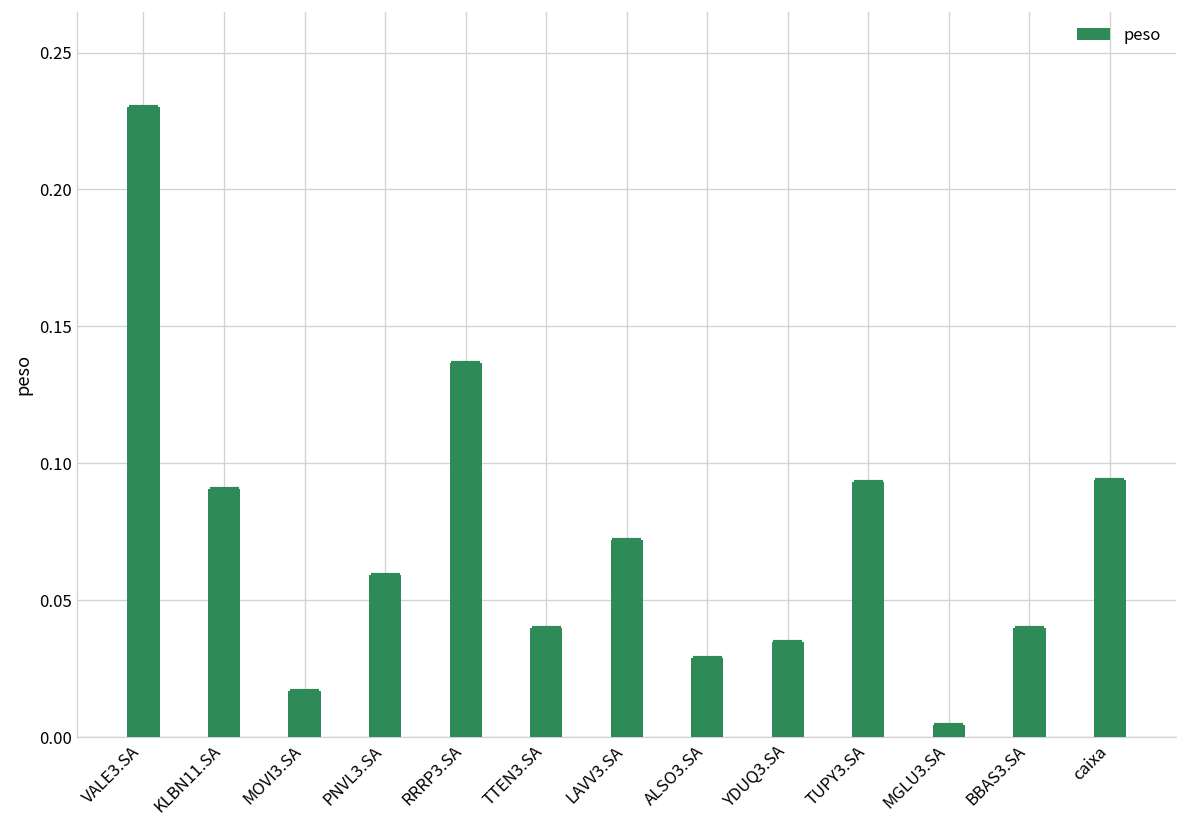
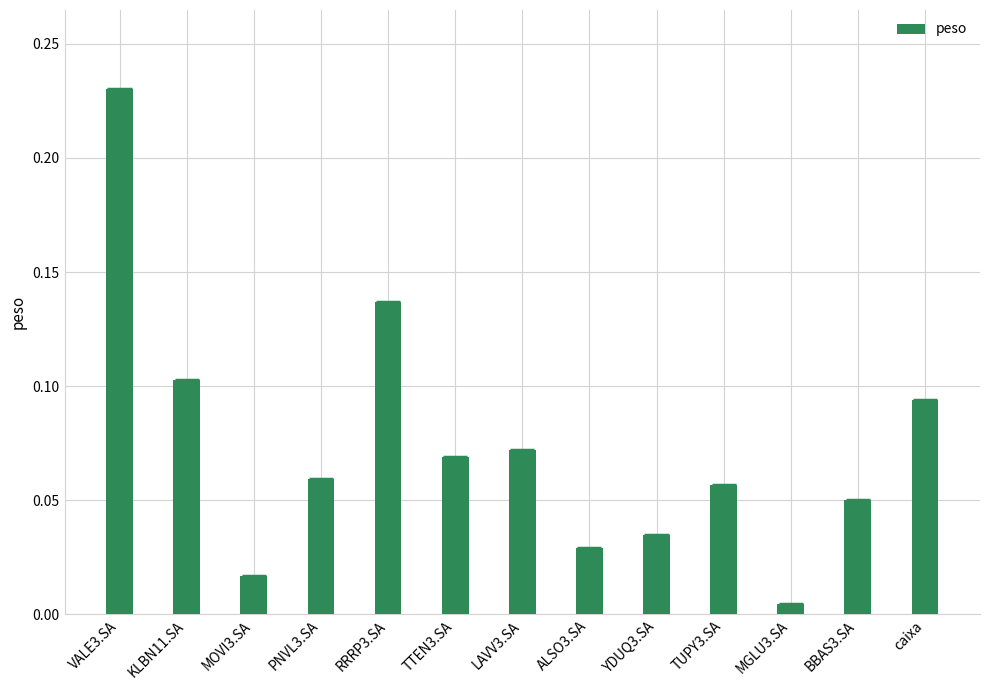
  {
    "VALE3.SA": 0.230,
-   "KLBN11.SA": 0.091,
+   "KLBN11.SA": 0.103,
    "MOVI3.SA": 0.017,
    "PNVL3.SA": 0.059,
    "RRRP3.SA": 0.137,
-   "TTEN3.SA": 0.040,
+   "TTEN3.SA": 0.069,
    "LAVV3.SA": 0.072,
    "ALSO3.SA": 0.029,
    "YDUQ3.SA": 0.035,
-   "TUPY3.SA": 0.093,
+   "TUPY3.SA": 0.057,
    "MGLU3.SA": 0.004,
-   "BBAS3.SA": 0.04,
+   "BBAS3.SA": 0.05,
    "caixa": 0.094
  }
